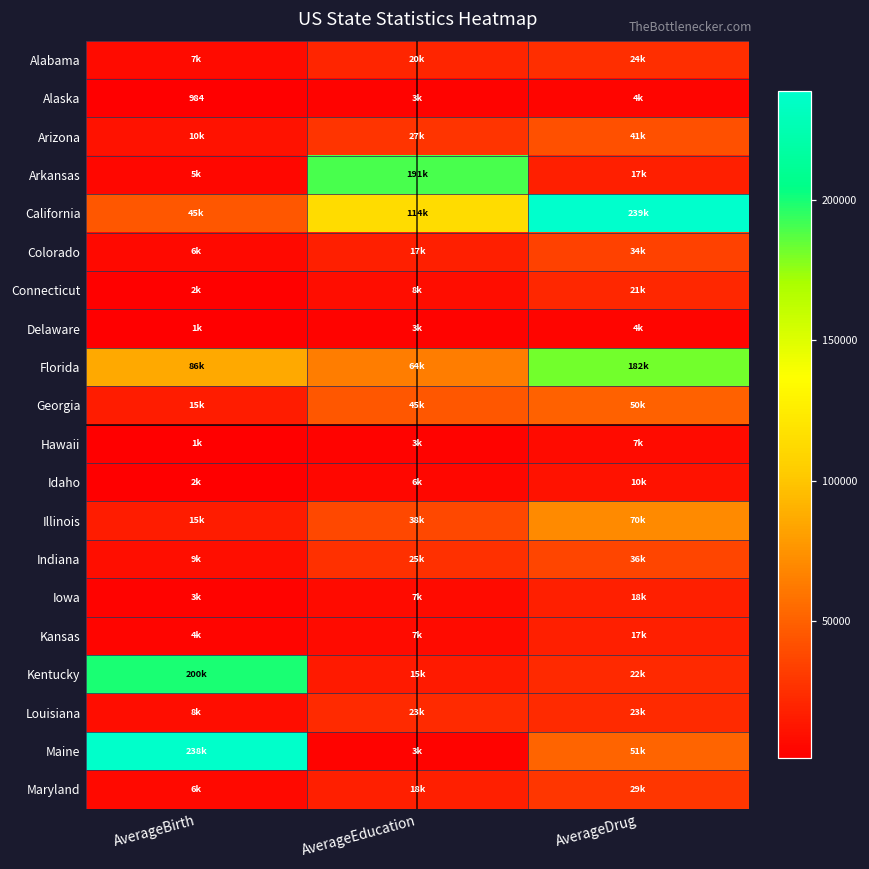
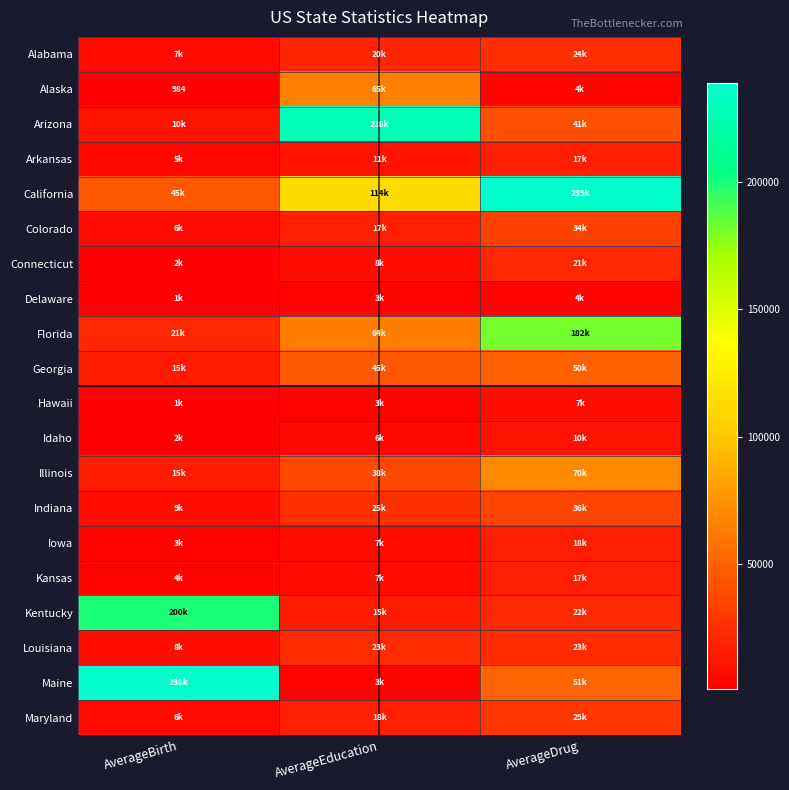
  {
    "Alabama": {
      "AverageBirth": "7k",
      "AverageEducation": "20k",
      "AverageDrug": "24k"
    },
    "Alaska": {
      "AverageBirth": "984",
-     "AverageEducation": "3k",
+     "AverageEducation": "65k",
      "AverageDrug": "4k"
    },
    "Arizona": {
      "AverageBirth": "10k",
-     "AverageEducation": "27k",
+     "AverageEducation": "228k",
      "AverageDrug": "41k"
    },
    "Arkansas": {
      "AverageBirth": "5k",
-     "AverageEducation": "191k",
+     "AverageEducation": "11k",
      "AverageDrug": "17k"
    },
    "California": {
      "AverageBirth": "45k",
      "AverageEducation": "114k",
      "AverageDrug": "239k"
    },
    "Colorado": {
      "AverageBirth": "6k",
      "AverageEducation": "17k",
      "AverageDrug": "34k"
    },
    "Connecticut": {
      "AverageBirth": "2k",
      "AverageEducation": "8k",
      "AverageDrug": "21k"
    },
    "Delaware": {
      "AverageBirth": "1k",
      "AverageEducation": "3k",
      "AverageDrug": "4k"
    },
    "Florida": {
-     "AverageBirth": "86k",
+     "AverageBirth": "21k",
      "AverageEducation": "64k",
      "AverageDrug": "182k"
    },
    "Georgia": {
      "AverageBirth": "15k",
      "AverageEducation": "45k",
      "AverageDrug": "50k"
    },
    "Hawaii": {
      "AverageBirth": "1k",
      "AverageEducation": "3k",
      "AverageDrug": "7k"
    },
    "Idaho": {
      "AverageBirth": "2k",
      "AverageEducation": "6k",
      "AverageDrug": "10k"
    },
    "Illinois": {
      "AverageBirth": "15k",
      "AverageEducation": "38k",
      "AverageDrug": "70k"
    },
    "Indiana": {
      "AverageBirth": "9k",
      "AverageEducation": "25k",
      "AverageDrug": "36k"
    },
    "Iowa": {
      "AverageBirth": "3k",
      "AverageEducation": "7k",
      "AverageDrug": "18k"
    },
    "Kansas": {
      "AverageBirth": "4k",
      "AverageEducation": "7k",
      "AverageDrug": "17k"
    },
    "Kentucky": {
      "AverageBirth": "200k",
      "AverageEducation": "15k",
      "AverageDrug": "22k"
    },
    "Louisiana": {
      "AverageBirth": "8k",
      "AverageEducation": "23k",
      "AverageDrug": "23k"
    },
    "Maine": {
      "AverageBirth": "238k",
      "AverageEducation": "3k",
      "AverageDrug": "51k"
    },
    "Maryland": {
      "AverageBirth": "6k",
      "AverageEducation": "18k",
      "AverageDrug": "29k"
    }
  }
